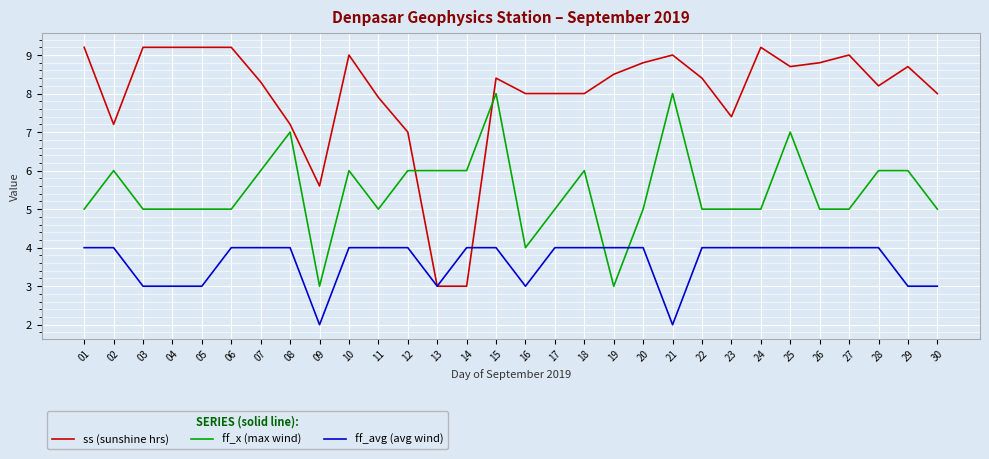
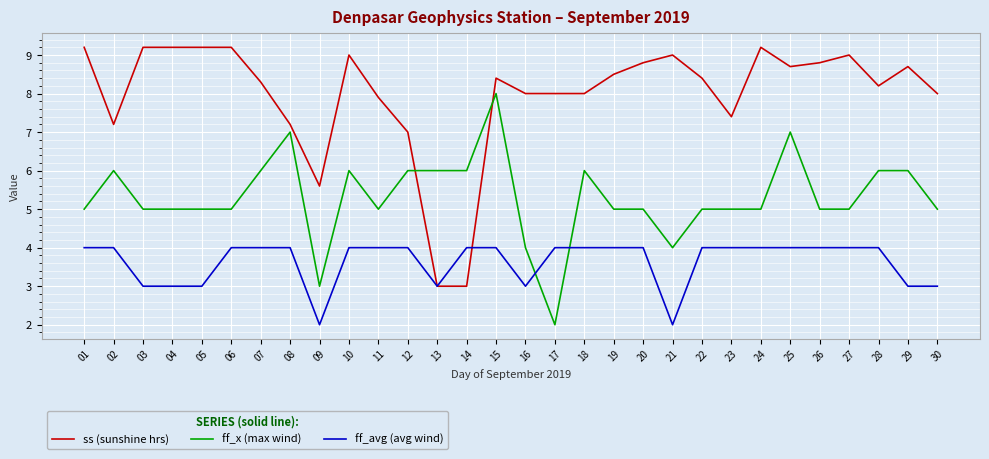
  {
    "ss (sunshine hrs)": {
      "01": 9.2,
      "02": 7.2,
      "03": 9.2,
      "04": 9.2,
      "05": 9.2,
      "06": 9.2,
      "07": 8.3,
      "08": 7.2,
      "09": 5.6,
      "10": 9,
      "11": 7.9,
      "12": 7,
      "14": 3,
      "15": 8.4,
      "16": 8,
      "17": 8,
      "18": 8,
      "19": 8.5,
      "20": 8.8,
      "21": 9,
      "22": 8.4,
      "23": 7.4,
      "24": 9.2,
      "25": 8.7,
      "26": 8.8,
      "27": 9,
      "28": 8.2,
      "29": 8.7,
      "30": 8
    },
    "ff_x (max wind)": {
      "01": 5,
      "02": 6,
      "03": 5,
      "04": 5,
      "05": 5,
      "06": 5,
      "07": 6,
      "08": 7,
      "09": 3,
      "10": 6,
      "11": 5,
      "12": 6,
      "13": 6,
      "14": 6,
      "15": 8,
      "16": 4,
-     "17": 5,
+     "17": 2,
      "18": 6,
-     "19": 3,
+     "19": 5,
      "20": 5,
-     "21": 8,
+     "21": 4,
      "22": 5,
      "23": 5,
      "24": 5,
      "25": 7,
      "26": 5,
      "27": 5,
      "28": 6,
      "29": 6,
      "30": 5
    },
    "ff_avg (avg wind)": {
      "01": 4,
      "02": 4,
      "03": 3,
      "04": 3,
      "05": 3,
      "06": 4,
      "07": 4,
      "08": 4,
      "09": 2,
      "10": 4,
      "11": 4,
      "12": 4,
      "14": 4,
      "15": 4,
      "16": 3,
      "17": 4,
      "18": 4,
      "19": 4,
      "20": 4,
      "21": 2,
      "22": 4,
      "23": 4,
      "24": 4,
      "25": 4,
      "26": 4,
      "27": 4,
      "28": 4,
      "29": 3,
      "30": 3
    }
  }
